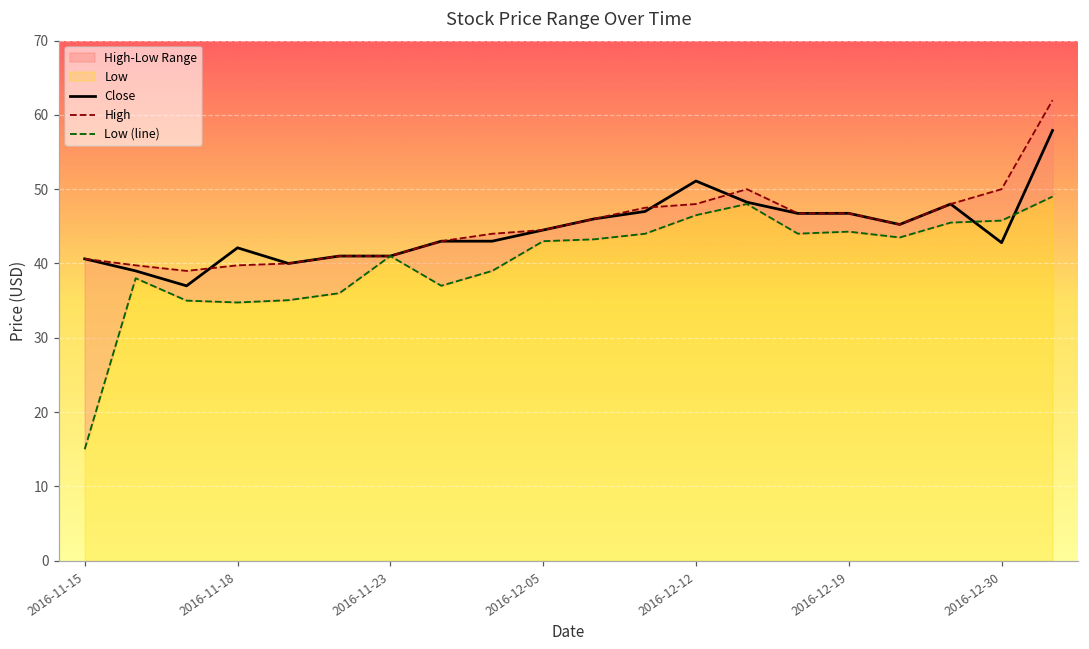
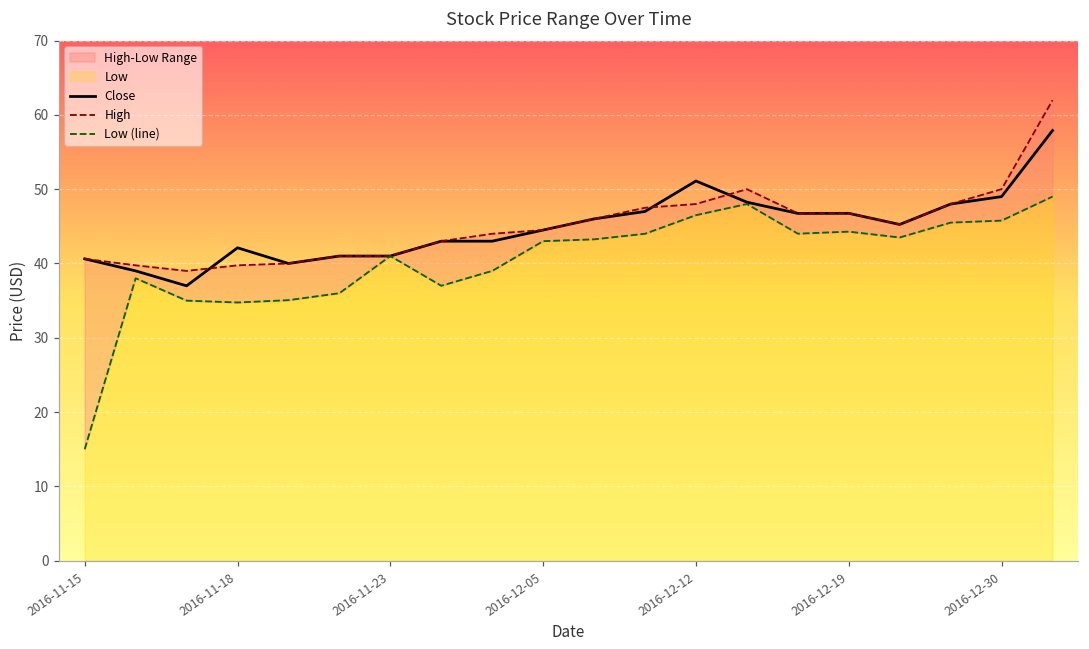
  {
    "Close": {
      "2016-11-18": 42,
      "2016-12-12": 51,
-     "2016-12-30": 43
+     "2016-12-30": 49
    }
  }
